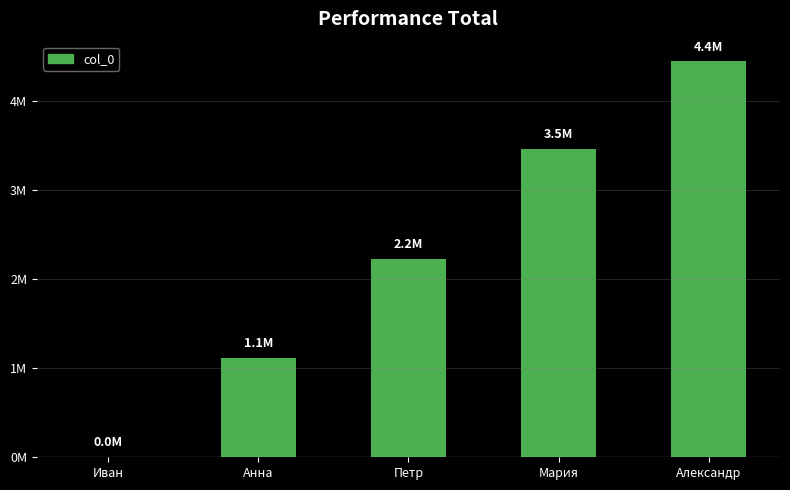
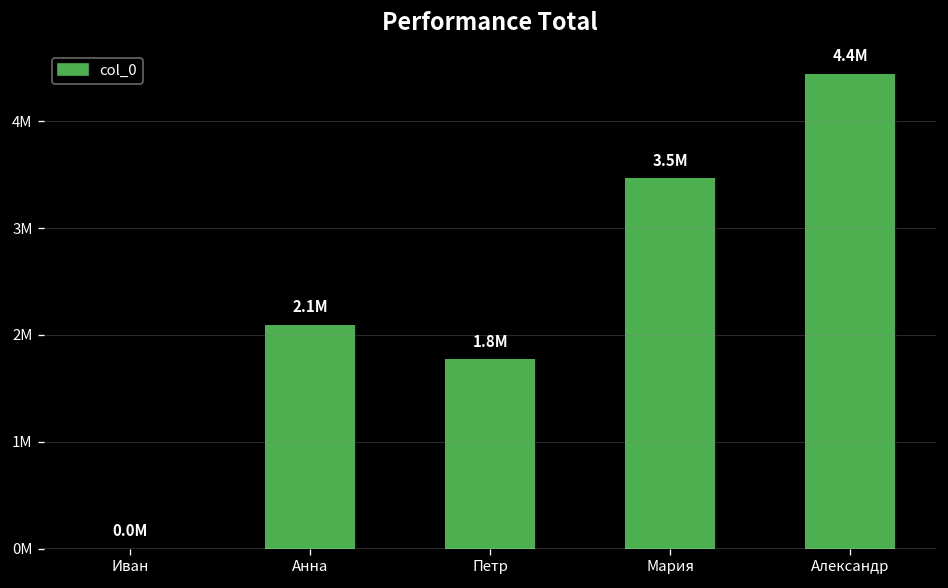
  {
    "Иван": "0.0M",
-   "Анна": "1.1M",
-   "Петр": "2.2M",
+   "Анна": "2.1M",
+   "Петр": "1.8M",
    "Мария": "3.5M",
    "Александр": "4.4M"
  }
